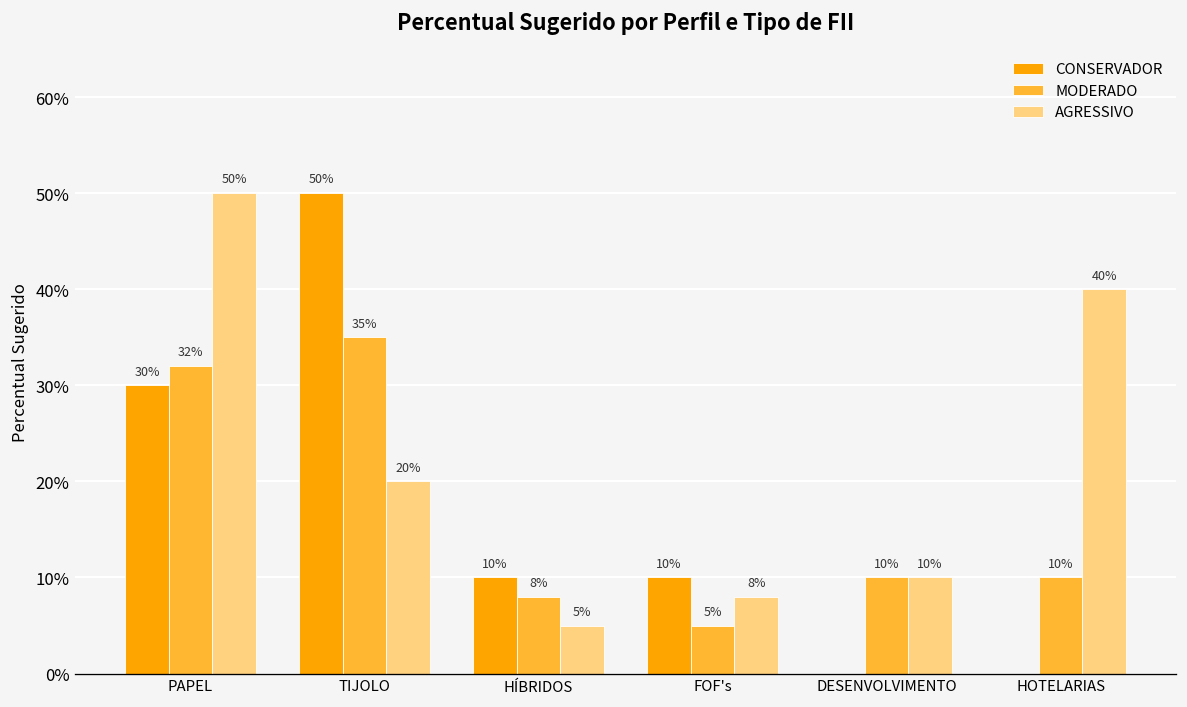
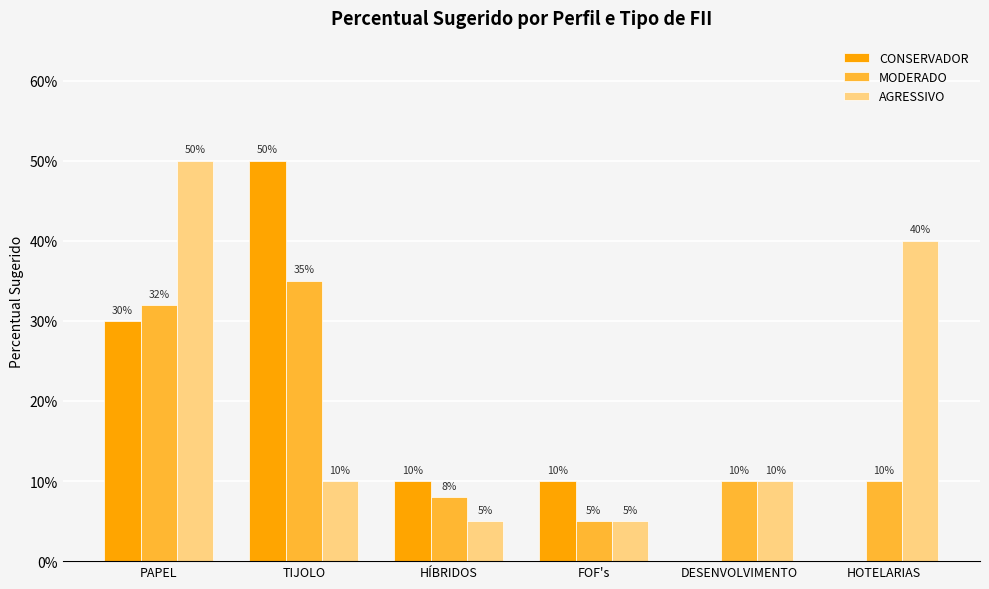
  {
    "AGRESSIVO": {
      "PAPEL": "50%",
-     "TIJOLO": "20%",
+     "TIJOLO": "10%",
      "HÍBRIDOS": "5%",
-     "FOF's": "8%",
+     "FOF's": "5%",
      "DESENVOLVIMENTO": "10%",
      "HOTELARIAS": "40%"
    }
  }
